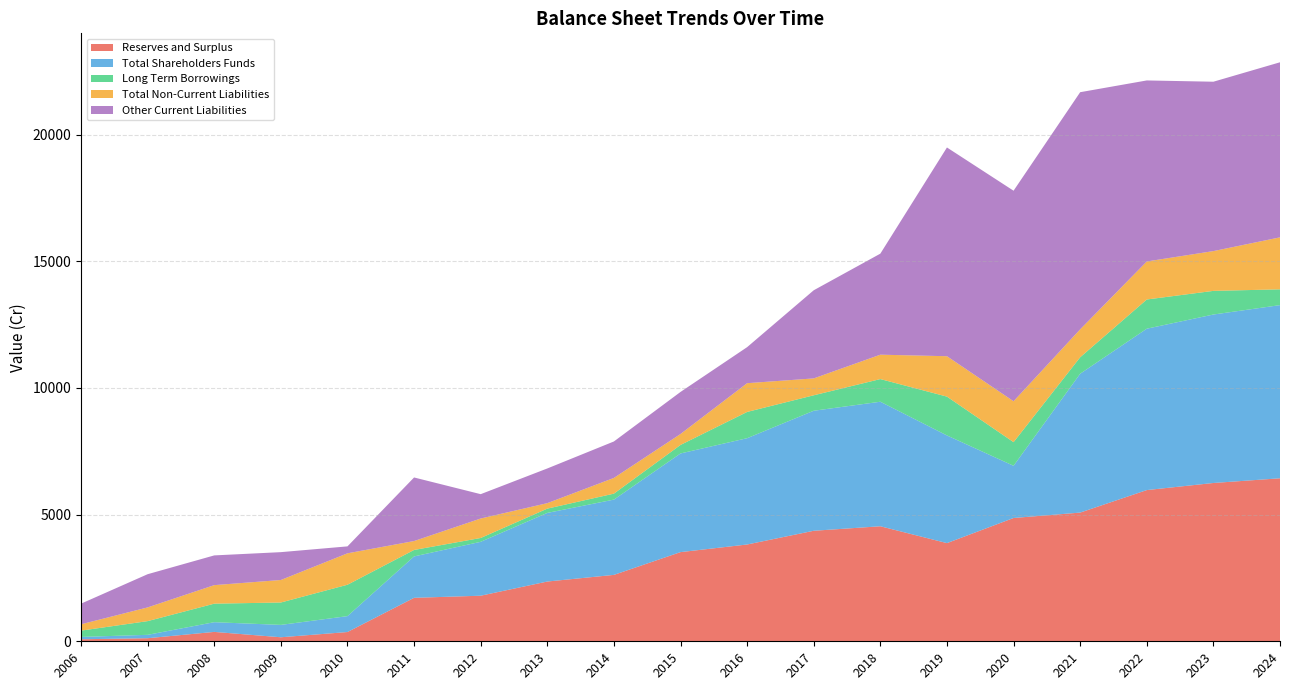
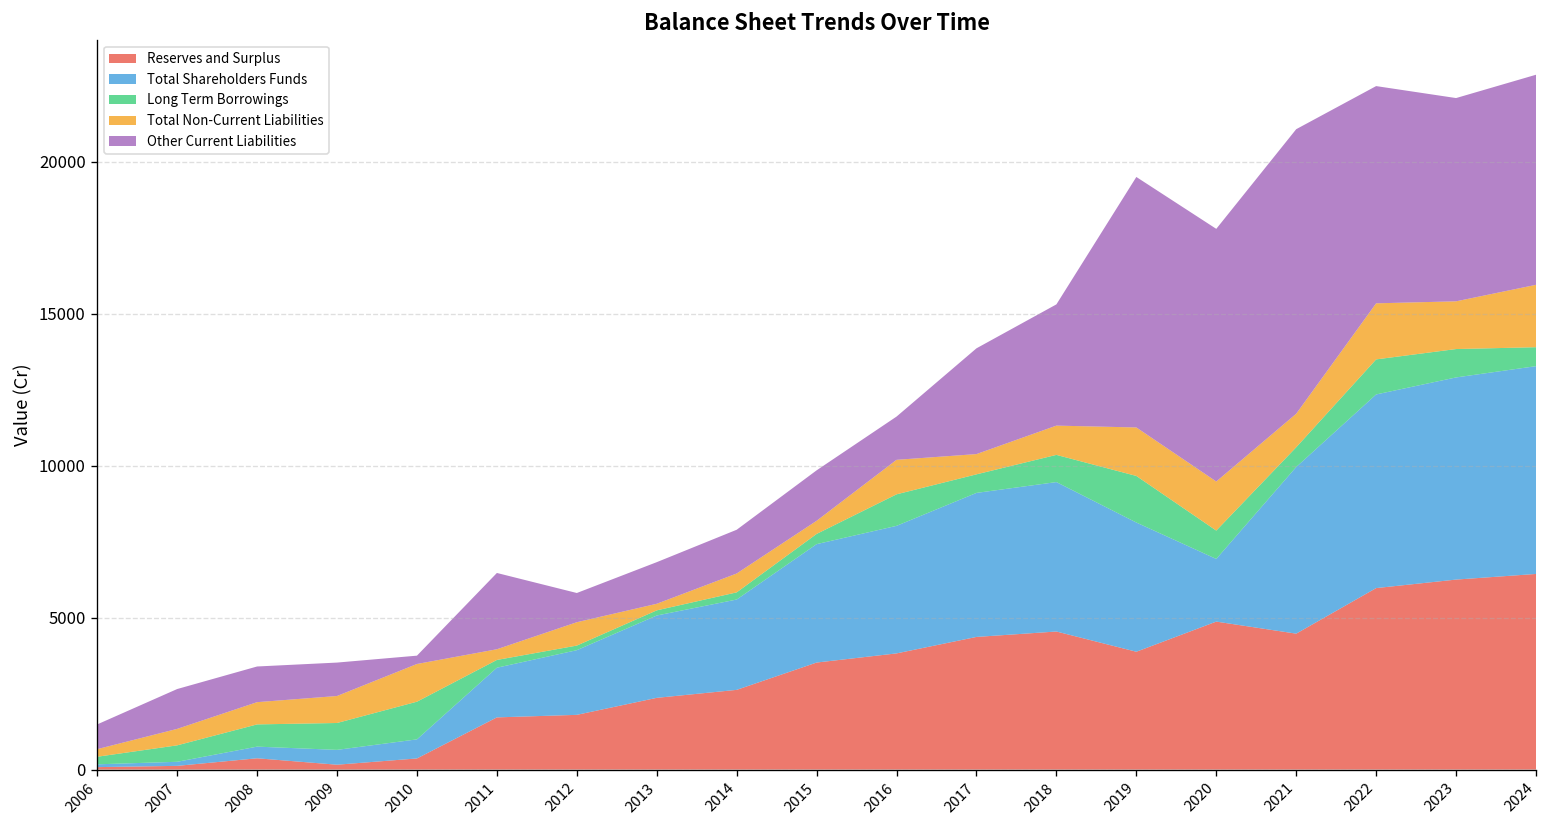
  {
    "Reserves and Surplus": {
      "2007": 100,
      "2008": 400,
      "2009": 200,
      "2010": 400,
      "2011": 1700,
      "2012": 1800,
      "2013": 2400,
      "2014": 2600,
      "2015": 3500,
      "2016": 3800,
      "2017": 4400,
      "2018": 4500,
      "2019": 3900,
      "2020": 4900,
-     "2021": 5100,
+     "2021": 4500,
      "2022": 6000,
      "2023": 6200,
      "2024": 6400
    },
    "Total Shareholders Funds": {
      "2007": 100,
      "2008": 400,
      "2009": 500,
      "2010": 600,
      "2011": 1600,
      "2012": 2100,
      "2013": 2700,
      "2014": 3000,
      "2015": 3900,
      "2016": 4200,
      "2017": 4700,
      "2018": 4900,
      "2019": 4200,
      "2020": 2100,
      "2021": 5500,
      "2022": 6400,
      "2023": 6600,
      "2024": 6800
    },
    "Long Term Borrowings": {
      "2006": 200,
      "2007": 500,
      "2008": 700,
      "2009": 900,
      "2010": 1200,
      "2011": 300,
      "2012": 200,
      "2013": 200,
      "2014": 200,
      "2015": 300,
      "2016": 1000,
      "2017": 600,
      "2018": 900,
      "2019": 1500,
      "2020": 900,
      "2021": 600,
      "2022": 1200,
      "2023": 900,
      "2024": 600
    },
    "Total Non-Current Liabilities": {
      "2006": 200,
      "2007": 500,
      "2008": 700,
      "2009": 900,
      "2010": 1200,
      "2011": 400,
      "2012": 800,
      "2013": 200,
      "2014": 600,
      "2015": 400,
      "2016": 1100,
      "2017": 700,
      "2018": 1000,
      "2019": 1600,
      "2020": 1600,
      "2021": 1100,
-     "2022": 1500,
+     "2022": 1800,
      "2023": 1600,
      "2024": 2100
    },
    "Other Current Liabilities": {
      "2006": 800,
      "2007": 1300,
      "2008": 1200,
      "2009": 1100,
      "2010": 300,
      "2011": 2500,
      "2012": 1000,
      "2013": 1400,
      "2014": 1400,
      "2015": 1700,
      "2016": 1400,
      "2017": 3500,
      "2018": 4000,
      "2019": 8200,
      "2020": 8300,
      "2021": 9400,
      "2022": 7100,
      "2023": 6700,
      "2024": 6900
    }
  }
